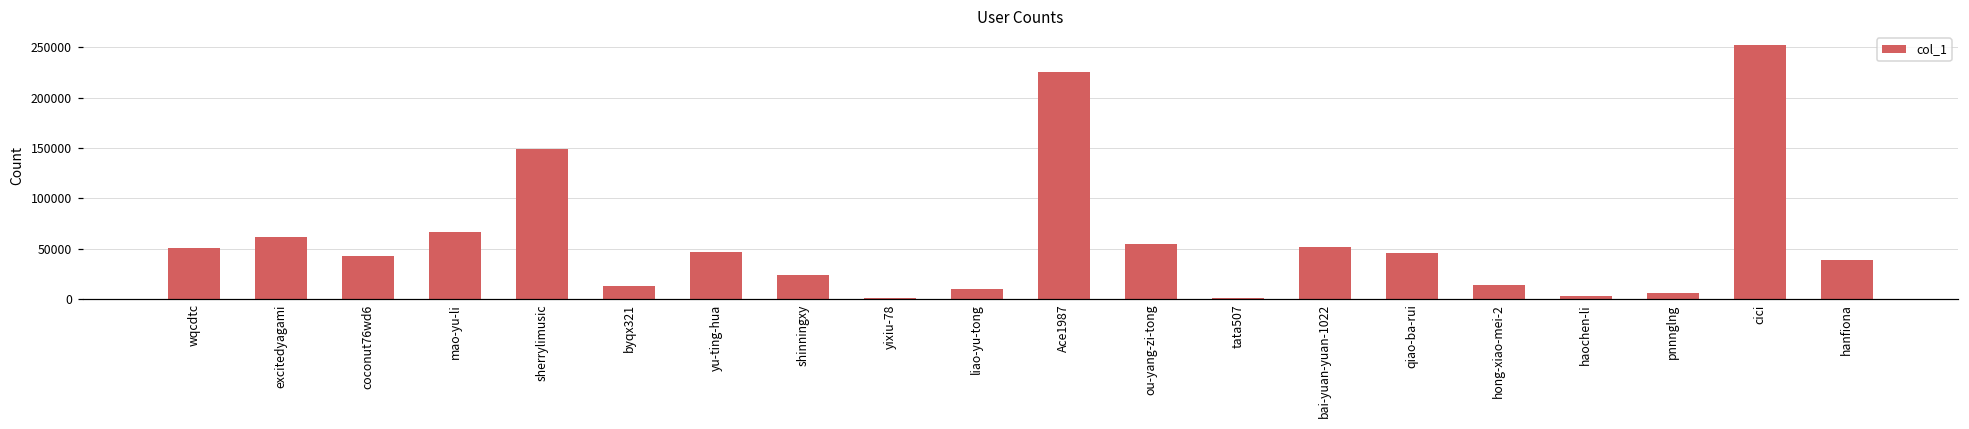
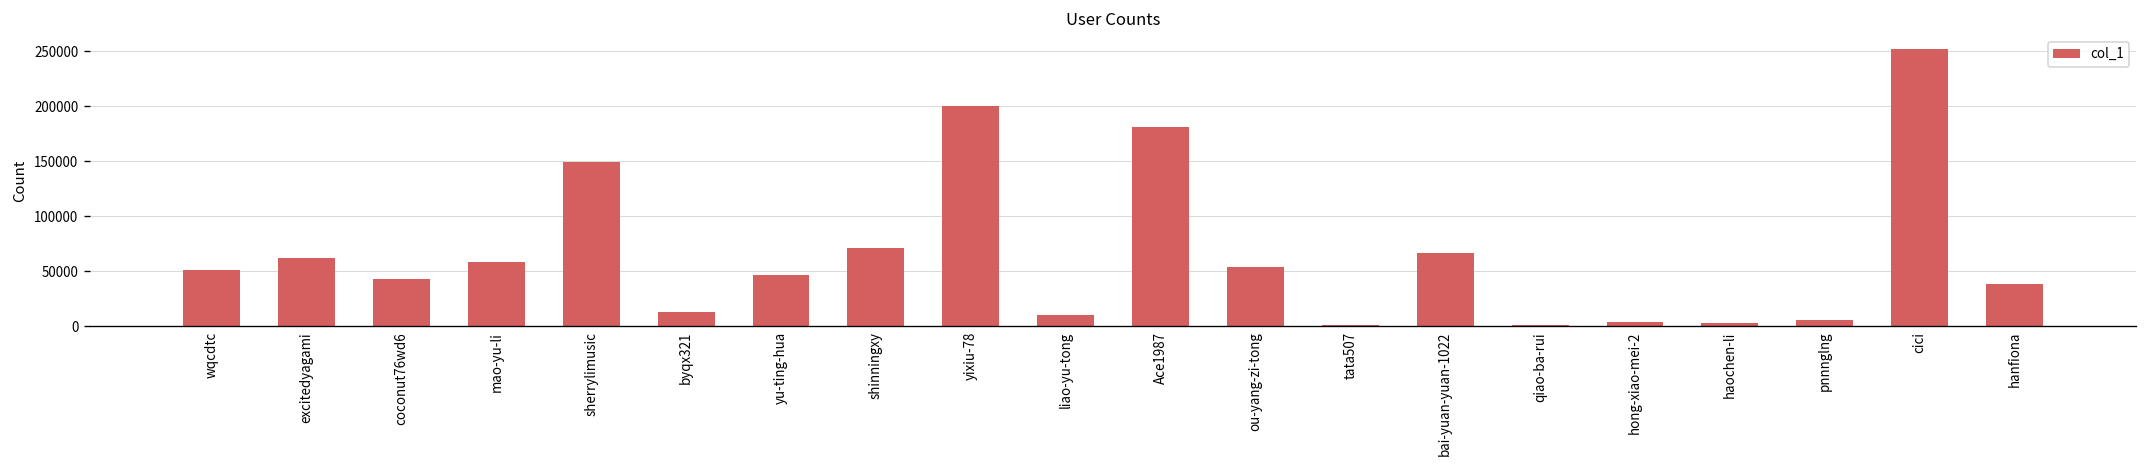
  {
    "wqcdtc": 50000,
    "excitedyagami": 60000,
    "coconut76wd6": 40000,
-   "mao-yu-li": 70000,
+   "mao-yu-li": 60000,
    "sherrylimusic": 150000,
    "byqx321": 10000,
    "yu-ting-hua": 50000,
-   "shinningxy": 20000,
-   "yixiu-78": 0,
+   "shinningxy": 70000,
+   "yixiu-78": 200000,
    "liao-yu-tong": 10000,
-   "Ace1987": 230000,
+   "Ace1987": 180000,
    "ou-yang-zi-tong": 50000,
-   "bai-yuan-yuan-1022": 50000,
-   "qiao-ba-rui": 50000,
-   "hong-xiao-mei-2": 10000,
+   "bai-yuan-yuan-1022": 70000,
+   "qiao-ba-rui": 0,
+   "hong-xiao-mei-2": 0,
    "haochen-li": 0,
    "pnnnglng": 10000,
    "cici": 250000,
    "hanfiona": 40000
  }
